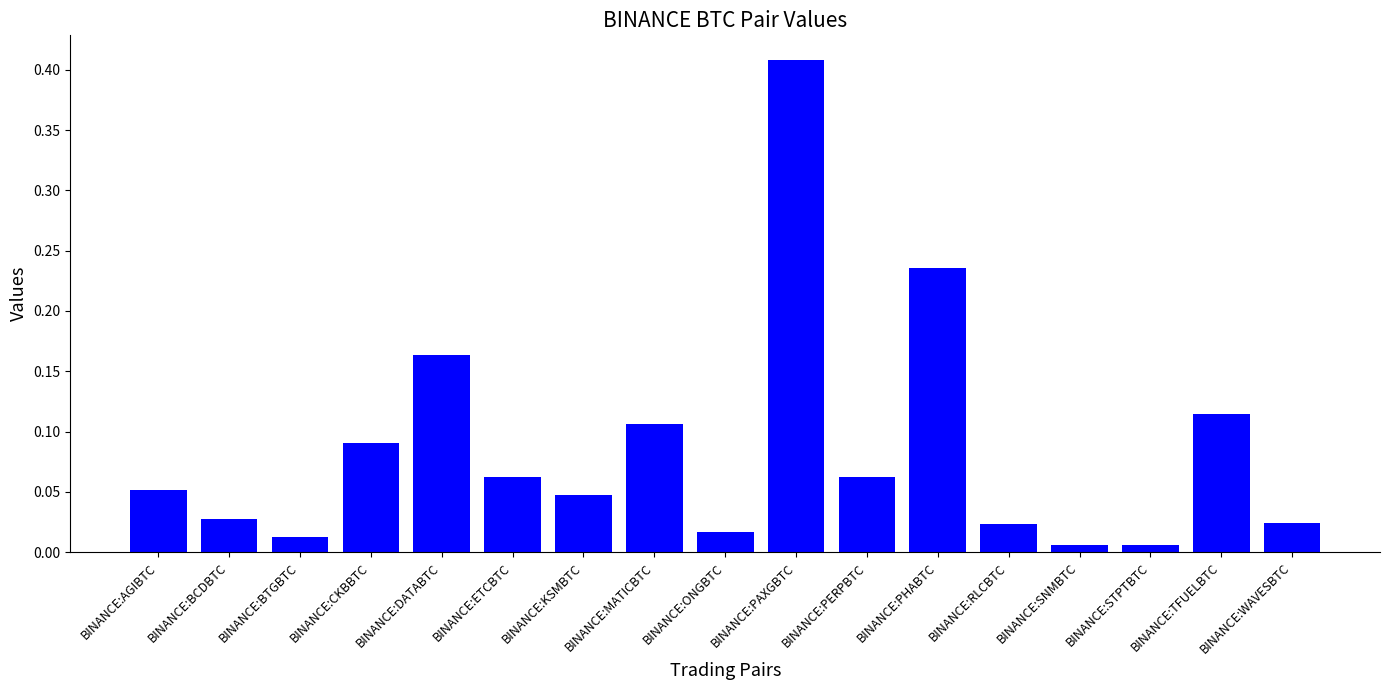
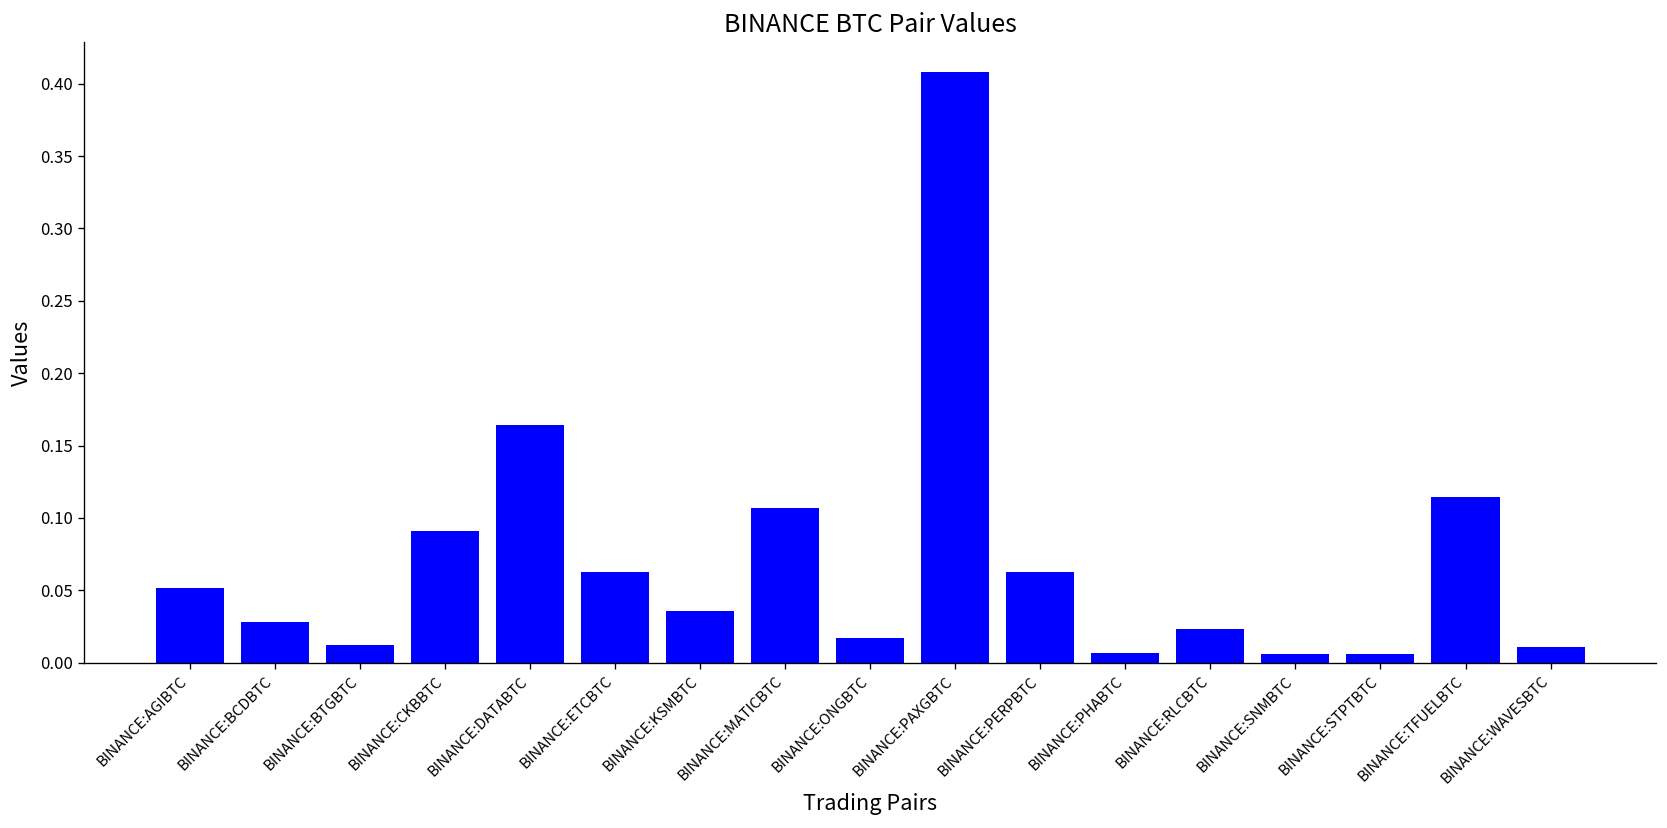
  {
    "BINANCE:AGIBTC": 0.051,
    "BINANCE:BCDBTC": 0.028,
    "BINANCE:BTGBTC": 0.012,
    "BINANCE:CKBBTC": 0.091,
    "BINANCE:DATABTC": 0.164,
    "BINANCE:ETCBTC": 0.063,
-   "BINANCE:KSMBTC": 0.047,
+   "BINANCE:KSMBTC": 0.035,
    "BINANCE:MATICBTC": 0.107,
    "BINANCE:ONGBTC": 0.017,
    "BINANCE:PAXGBTC": 0.408,
    "BINANCE:PERPBTC": 0.062,
-   "BINANCE:PHABTC": 0.236,
+   "BINANCE:PHABTC": 0.007,
    "BINANCE:RLCBTC": 0.023,
    "BINANCE:SNMBTC": 0.006,
    "BINANCE:STPTBTC": 0.006,
    "BINANCE:TFUELBTC": 0.114,
-   "BINANCE:WAVESBTC": 0.024
+   "BINANCE:WAVESBTC": 0.011
  }
